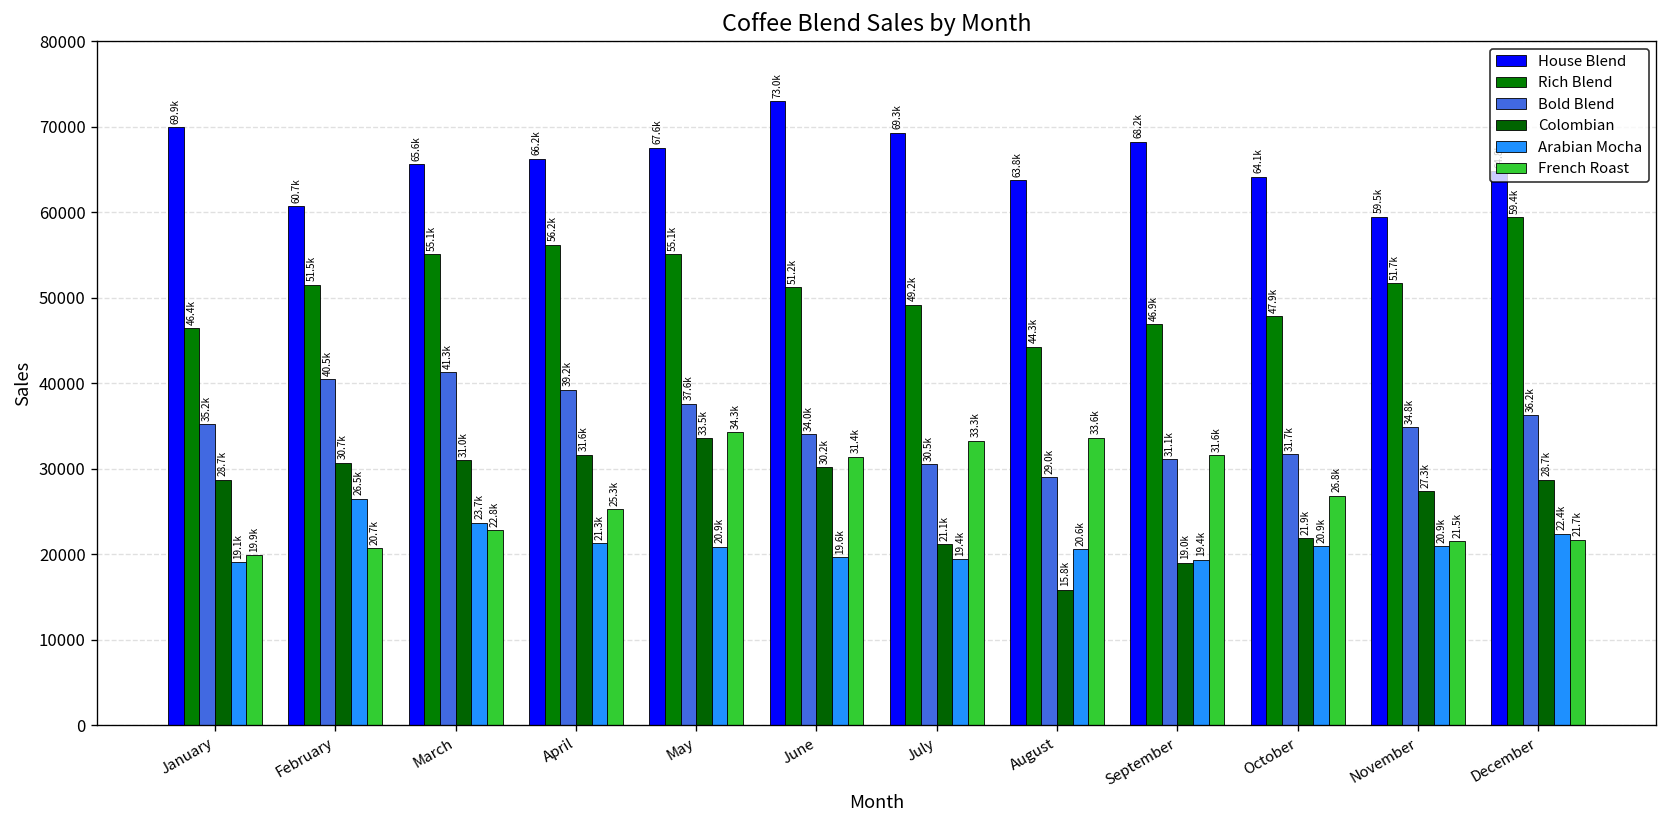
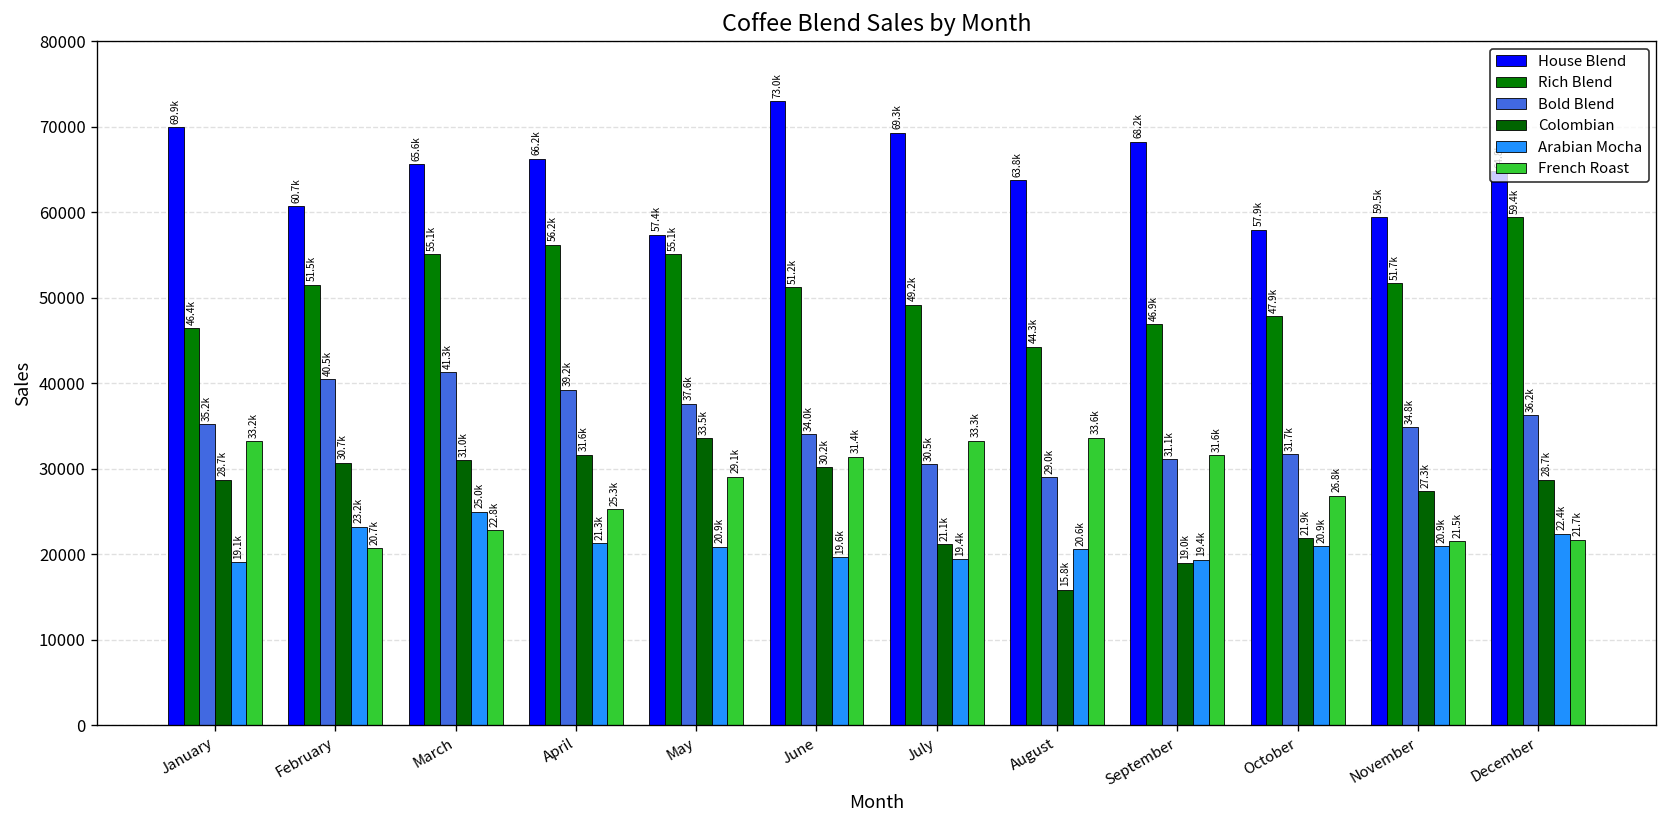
  {
    "House Blend": {
      "January": "69.9k",
      "February": "60.7k",
      "March": "65.6k",
      "April": "66.2k",
-     "May": "67.6k",
+     "May": "57.4k",
      "June": "73.0k",
      "July": "69.3k",
      "August": "63.8k",
      "September": "68.2k",
-     "October": "64.1k",
+     "October": "57.9k",
      "November": "59.5k"
    },
    "Bold Blend": {
      "January": "35.2k",
      "February": "40.5k",
      "March": "41.3k",
      "April": "39.2k",
      "May": "37.6k",
      "June": "34.0k",
      "July": "30.5k",
      "August": "29.0k",
      "September": "31.1k",
      "October": "31.7k",
      "November": "34.8k",
      "December": "36.2k"
    },
    "Arabian Mocha": {
      "January": "19.1k",
-     "February": "26.5k",
-     "March": "23.7k",
+     "February": "23.2k",
+     "March": "25.0k",
      "April": "21.3k",
      "May": "20.9k",
      "June": "19.6k",
      "July": "19.4k",
      "August": "20.6k",
      "September": "19.4k",
      "October": "20.9k",
      "November": "20.9k",
      "December": "22.4k"
    },
    "French Roast": {
-     "January": "19.9k",
+     "January": "33.2k",
      "February": "20.7k",
      "March": "22.8k",
      "April": "25.3k",
-     "May": "34.3k",
+     "May": "29.1k",
      "June": "31.4k",
      "July": "33.3k",
      "August": "33.6k",
      "September": "31.6k",
      "October": "26.8k",
      "November": "21.5k",
      "December": "21.7k"
    }
  }
